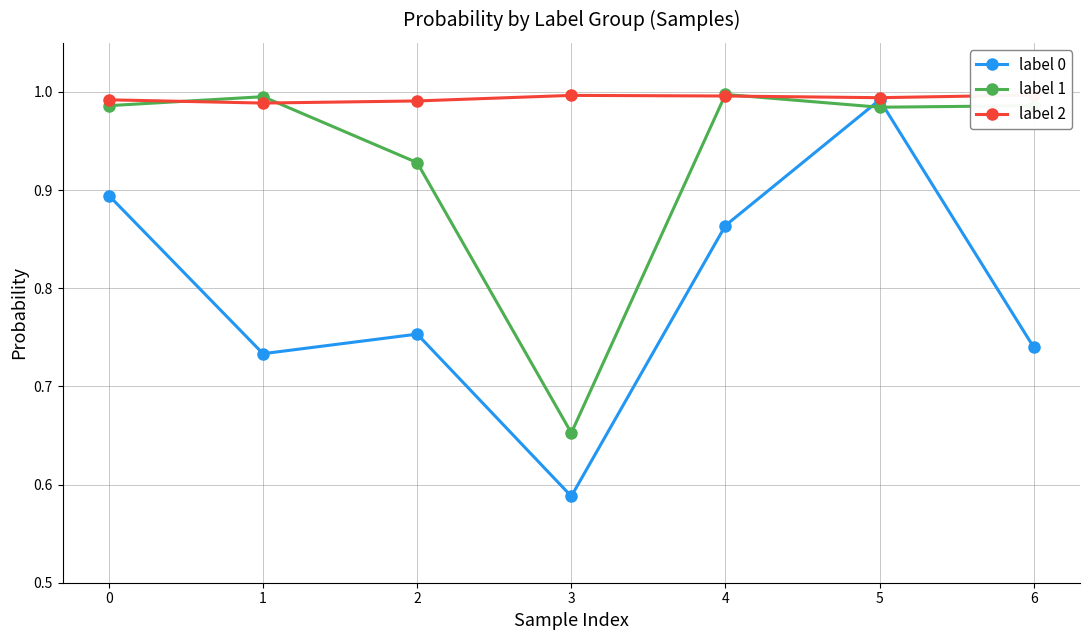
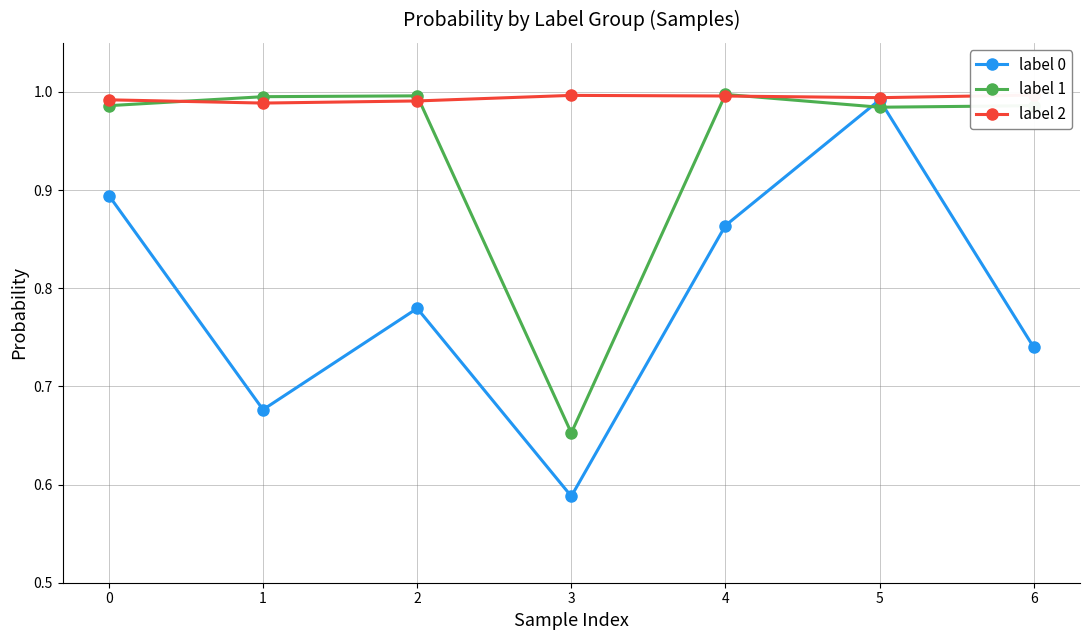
  {
    "label 0": {
      "0": 0.89,
-     "1": 0.73,
-     "2": 0.75,
+     "1": 0.68,
+     "2": 0.78,
      "3": 0.59,
      "4": 0.86,
      "6": 0.74
    },
    "label 1": {
      "0": 0.99,
      "1": 1.00,
-     "2": 0.93,
+     "2": 1.00,
      "3": 0.65,
      "5": 0.98
    },
    "label 2": {
      "0": 0.99,
      "1": 0.99,
      "2": 0.99,
      "3": 1.00
    }
  }
